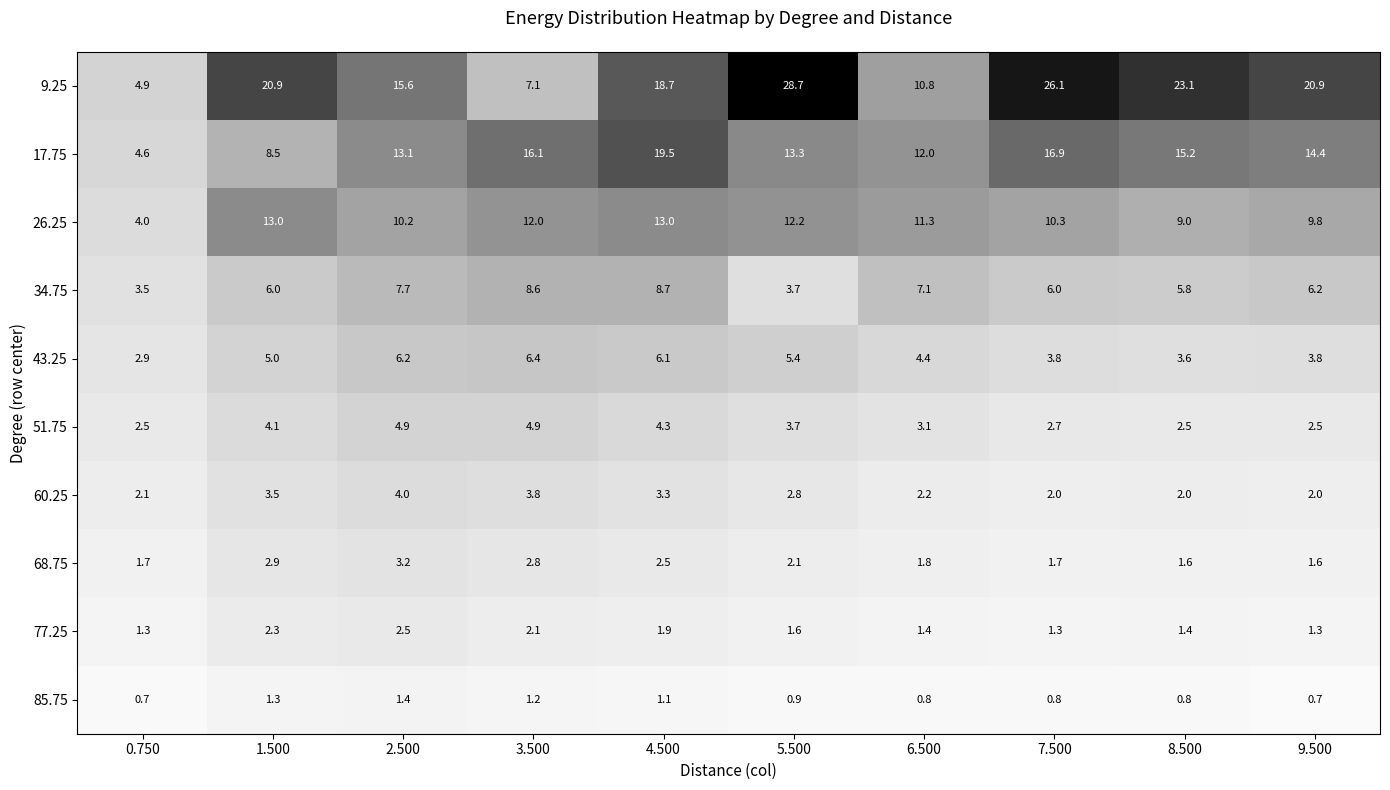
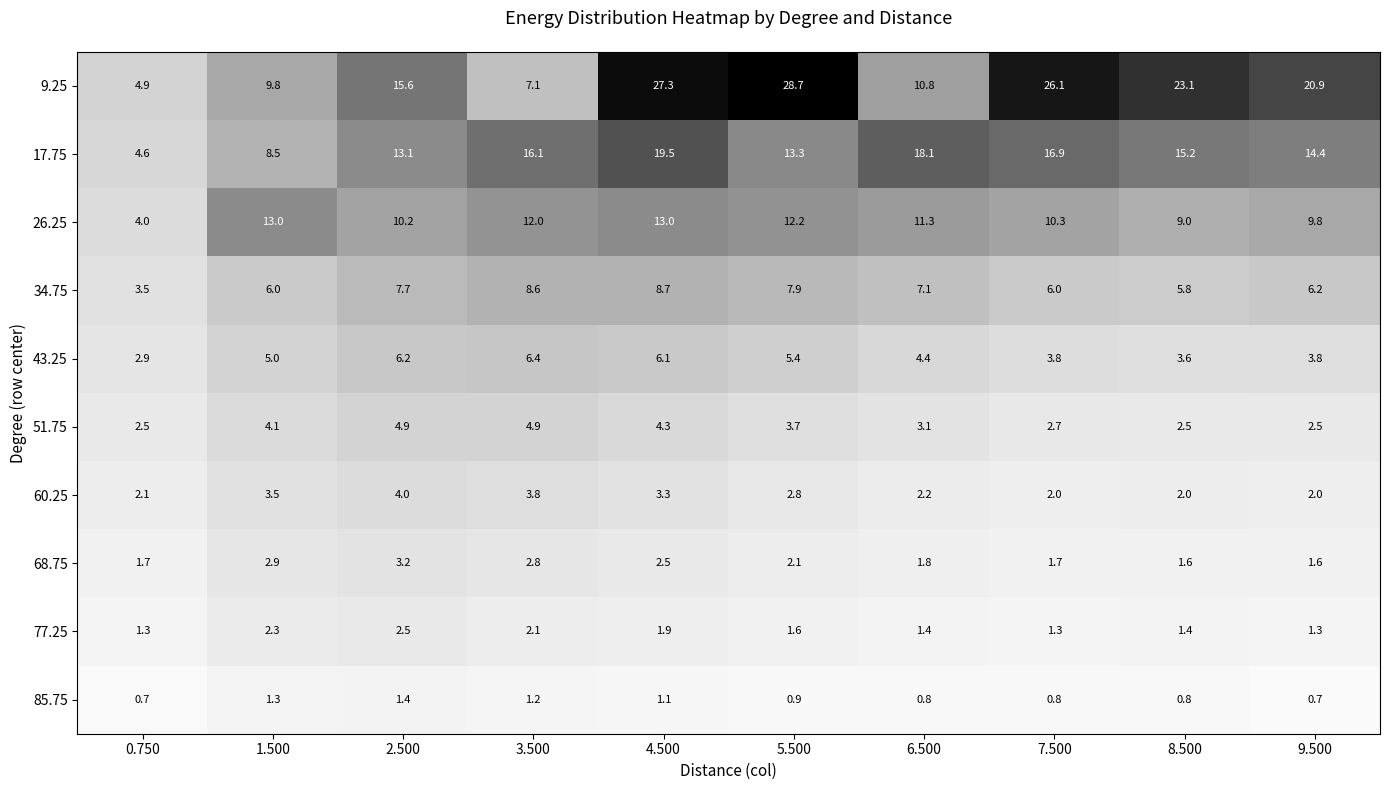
  {
    "9.25": {
      "0.750": 4.9,
-     "1.500": 20.9,
+     "1.500": 9.8,
      "2.500": 15.6,
      "3.500": 7.1,
-     "4.500": 18.7,
+     "4.500": 27.3,
      "5.500": 28.7,
      "6.500": 10.8,
      "7.500": 26.1,
      "8.500": 23.1,
      "9.500": 20.9
    },
    "17.75": {
      "0.750": 4.6,
      "1.500": 8.5,
      "2.500": 13.1,
      "3.500": 16.1,
      "4.500": 19.5,
      "5.500": 13.3,
-     "6.500": 12.0,
+     "6.500": 18.1,
      "7.500": 16.9,
      "8.500": 15.2,
      "9.500": 14.4
    },
    "26.25": {
      "0.750": 4.0,
      "1.500": 13.0,
      "2.500": 10.2,
      "3.500": 12.0,
      "4.500": 13.0,
      "5.500": 12.2,
      "6.500": 11.3,
      "7.500": 10.3,
      "8.500": 9.0,
      "9.500": 9.8
    },
    "34.75": {
      "0.750": 3.5,
      "1.500": 6.0,
      "2.500": 7.7,
      "3.500": 8.6,
      "4.500": 8.7,
-     "5.500": 3.7,
+     "5.500": 7.9,
      "6.500": 7.1,
      "7.500": 6.0,
      "8.500": 5.8,
      "9.500": 6.2
    },
    "43.25": {
      "0.750": 2.9,
      "1.500": 5.0,
      "2.500": 6.2,
      "3.500": 6.4,
      "4.500": 6.1,
      "5.500": 5.4,
      "6.500": 4.4,
      "7.500": 3.8,
      "8.500": 3.6,
      "9.500": 3.8
    },
    "51.75": {
      "0.750": 2.5,
      "1.500": 4.1,
      "2.500": 4.9,
      "3.500": 4.9,
      "4.500": 4.3,
      "5.500": 3.7,
      "6.500": 3.1,
      "7.500": 2.7,
      "8.500": 2.5,
      "9.500": 2.5
    },
    "60.25": {
      "0.750": 2.1,
      "1.500": 3.5,
      "2.500": 4.0,
      "3.500": 3.8,
      "4.500": 3.3,
      "5.500": 2.8,
      "6.500": 2.2,
      "7.500": 2.0,
      "8.500": 2.0,
      "9.500": 2.0
    },
    "68.75": {
      "0.750": 1.7,
      "1.500": 2.9,
      "2.500": 3.2,
      "3.500": 2.8,
      "4.500": 2.5,
      "5.500": 2.1,
      "6.500": 1.8,
      "7.500": 1.7,
      "8.500": 1.6,
      "9.500": 1.6
    },
    "77.25": {
      "0.750": 1.3,
      "1.500": 2.3,
      "2.500": 2.5,
      "3.500": 2.1,
      "4.500": 1.9,
      "5.500": 1.6,
      "6.500": 1.4,
      "7.500": 1.3,
      "8.500": 1.4,
      "9.500": 1.3
    },
    "85.75": {
      "0.750": 0.7,
      "1.500": 1.3,
      "2.500": 1.4,
      "3.500": 1.2,
      "4.500": 1.1,
      "5.500": 0.9,
      "6.500": 0.8,
      "7.500": 0.8,
      "8.500": 0.8,
      "9.500": 0.7
    }
  }
